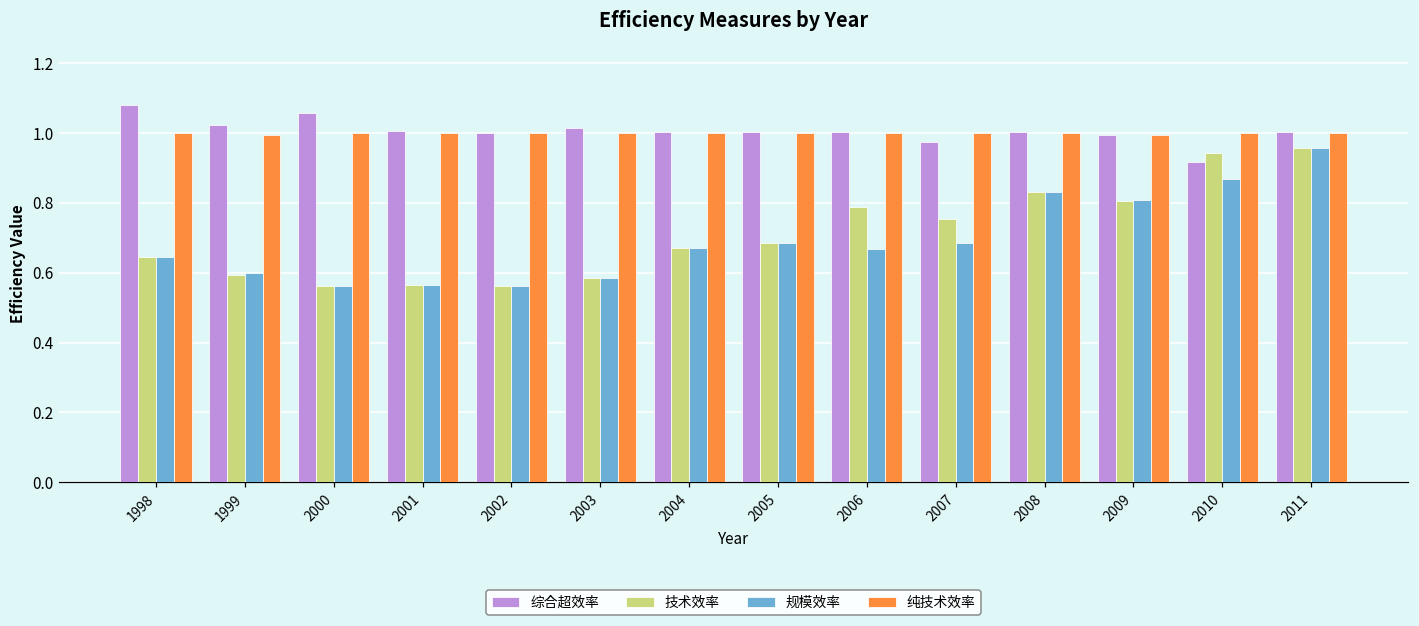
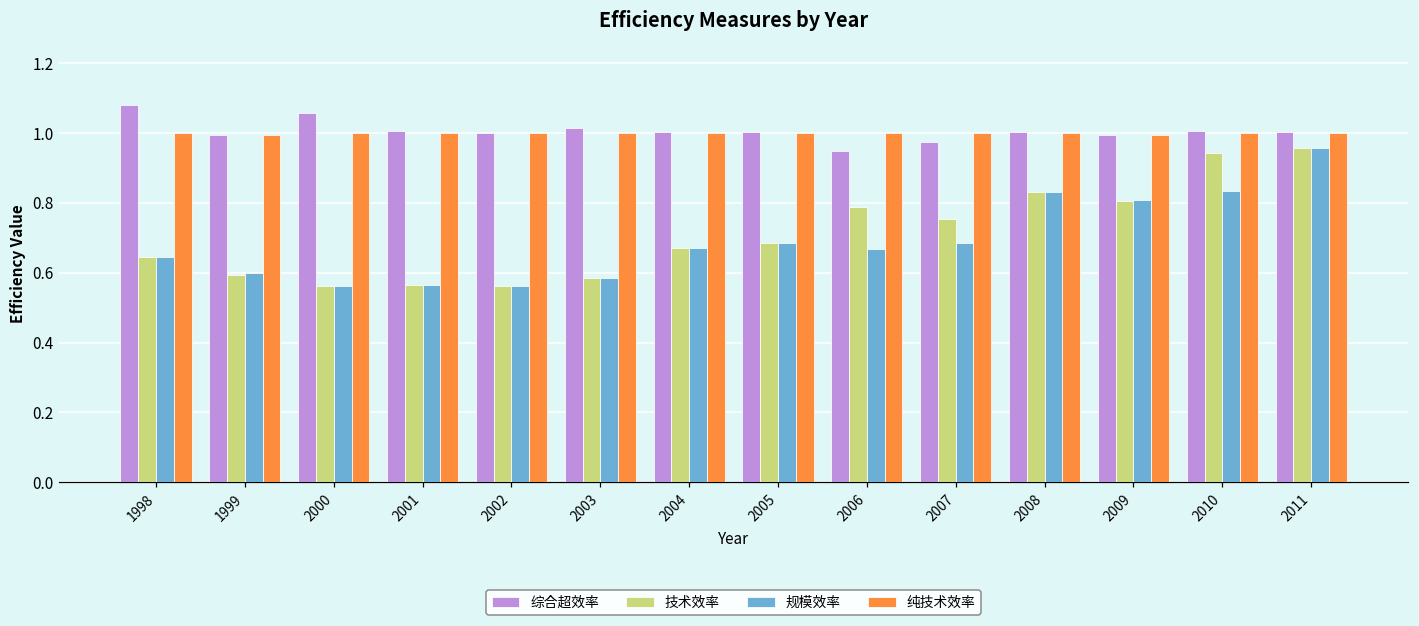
  {
    "综合超效率": {
      "1998": 1.08,
-     "1999": 1.02,
+     "1999": 0.99,
      "2000": 1.06,
      "2001": 1.01,
      "2002": 1.00,
      "2003": 1.01,
      "2004": 1.00,
      "2005": 1.00,
-     "2006": 1.00,
+     "2006": 0.95,
      "2007": 0.97,
      "2008": 1.00,
      "2009": 1.00,
-     "2010": 0.92,
+     "2010": 1.01,
      "2011": 1.00
    },
    "技术效率": {
      "1998": 0.64,
      "1999": 0.59,
      "2000": 0.56,
      "2001": 0.56,
      "2002": 0.56,
      "2003": 0.58,
      "2004": 0.67,
      "2005": 0.69,
      "2006": 0.79,
      "2007": 0.75,
      "2008": 0.83,
      "2009": 0.81,
      "2010": 0.94,
      "2011": 0.96
    },
    "规模效率": {
      "1998": 0.64,
      "1999": 0.60,
      "2000": 0.56,
      "2001": 0.56,
      "2002": 0.56,
      "2003": 0.58,
      "2004": 0.67,
      "2005": 0.69,
      "2006": 0.67,
      "2007": 0.69,
      "2008": 0.83,
      "2009": 0.81,
-     "2010": 0.87,
+     "2010": 0.84,
      "2011": 0.96
    },
    "纯技术效率": {
      "1998": 1.00,
      "1999": 0.99,
      "2000": 1.00,
      "2001": 1.00,
      "2002": 1.00,
      "2003": 1.00,
      "2004": 1.00,
      "2005": 1.00,
      "2006": 1.00,
      "2007": 1.00,
      "2008": 1.00,
      "2009": 1.00,
      "2010": 1.00,
      "2011": 1.00
    }
  }
